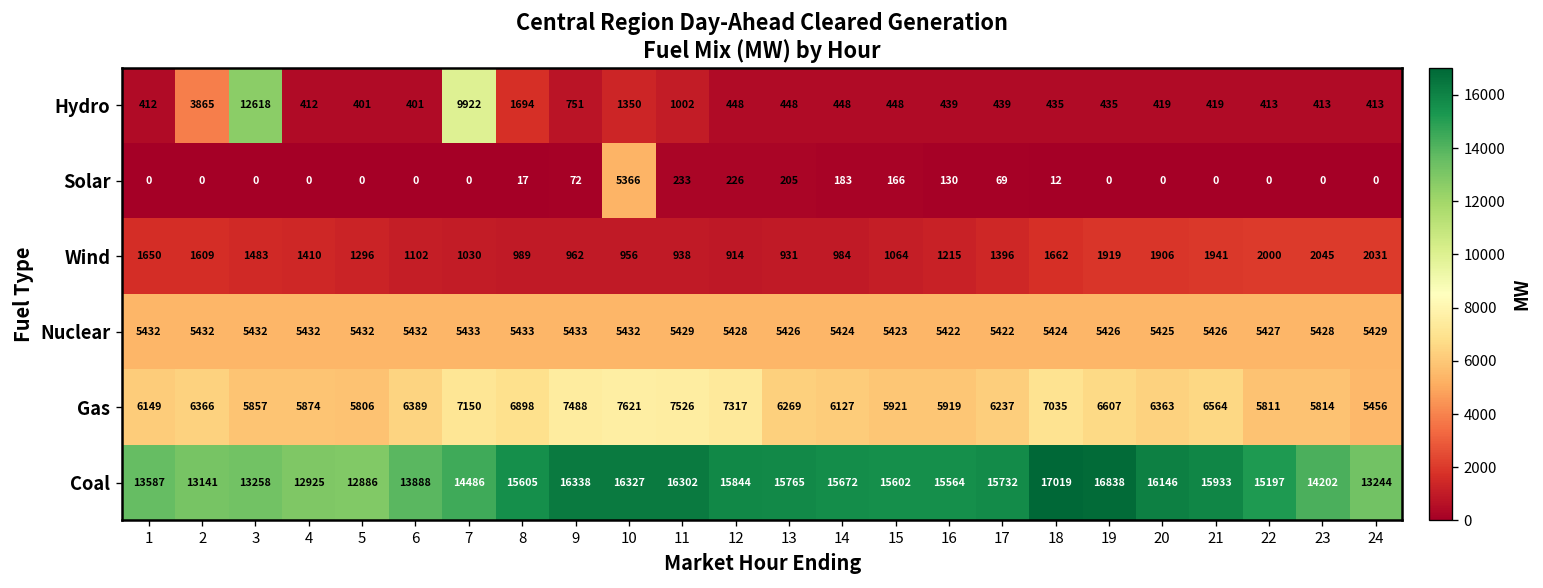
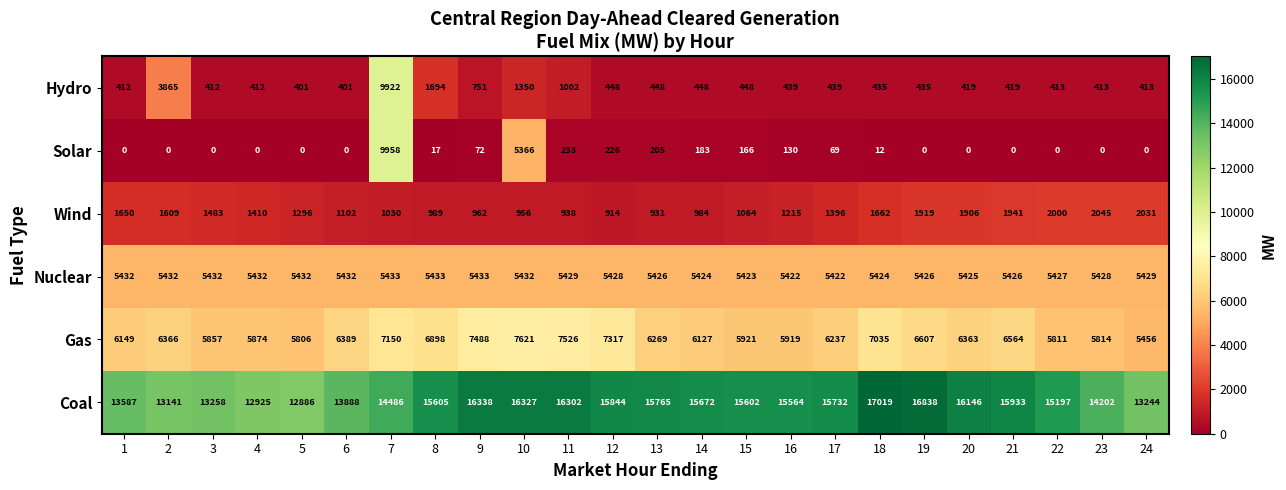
  {
    "Hydro": {
      "1": 412,
      "2": 3865,
-     "3": 12618,
+     "3": 412,
      "4": 412,
      "5": 401,
      "6": 401,
      "7": 9922,
      "8": 1694,
      "9": 751,
      "10": 1350,
      "11": 1002,
      "12": 448,
      "13": 448,
      "14": 448,
      "15": 448,
      "16": 439,
      "17": 439,
      "18": 435,
      "19": 435,
      "20": 419,
      "21": 419,
      "22": 413,
      "23": 413,
      "24": 413
    },
    "Solar": {
      "1": 0,
      "2": 0,
      "3": 0,
      "4": 0,
      "5": 0,
      "6": 0,
-     "7": 0,
+     "7": 9958,
      "8": 17,
      "9": 72,
      "10": 5366,
      "11": 233,
      "12": 226,
      "13": 205,
      "14": 183,
      "15": 166,
      "16": 130,
      "17": 69,
      "18": 12,
      "19": 0,
      "20": 0,
      "21": 0,
      "22": 0,
      "23": 0,
      "24": 0
    },
    "Wind": {
      "1": 1650,
      "2": 1609,
      "3": 1483,
      "4": 1410,
      "5": 1296,
      "6": 1102,
      "7": 1030,
      "8": 989,
      "9": 962,
      "10": 956,
      "11": 938,
      "12": 914,
      "13": 931,
      "14": 984,
      "15": 1064,
      "16": 1215,
      "17": 1396,
      "18": 1662,
      "19": 1919,
      "20": 1906,
      "21": 1941,
      "22": 2000,
      "23": 2045,
      "24": 2031
    },
    "Nuclear": {
      "1": 5432,
      "2": 5432,
      "3": 5432,
      "4": 5432,
      "5": 5432,
      "6": 5432,
      "7": 5433,
      "8": 5433,
      "9": 5433,
      "10": 5432,
      "11": 5429,
      "12": 5428,
      "13": 5426,
      "14": 5424,
      "15": 5423,
      "16": 5422,
      "17": 5422,
      "18": 5424,
      "19": 5426,
      "20": 5425,
      "21": 5426,
      "22": 5427,
      "23": 5428,
      "24": 5429
    },
    "Gas": {
      "1": 6149,
      "2": 6366,
      "3": 5857,
      "4": 5874,
      "5": 5806,
      "6": 6389,
      "7": 7150,
      "8": 6898,
      "9": 7488,
      "10": 7621,
      "11": 7526,
      "12": 7317,
      "13": 6269,
      "14": 6127,
      "15": 5921,
      "16": 5919,
      "17": 6237,
      "18": 7035,
      "19": 6607,
      "20": 6363,
      "21": 6564,
      "22": 5811,
      "23": 5814,
      "24": 5456
    },
    "Coal": {
      "1": 13587,
      "2": 13141,
      "3": 13258,
      "4": 12925,
      "5": 12886,
      "6": 13888,
      "7": 14486,
      "8": 15605,
      "9": 16338,
      "10": 16327,
      "11": 16302,
      "12": 15844,
      "13": 15765,
      "14": 15672,
      "15": 15602,
      "16": 15564,
      "17": 15732,
      "18": 17019,
      "19": 16838,
      "20": 16146,
      "21": 15933,
      "22": 15197,
      "23": 14202,
      "24": 13244
    }
  }
